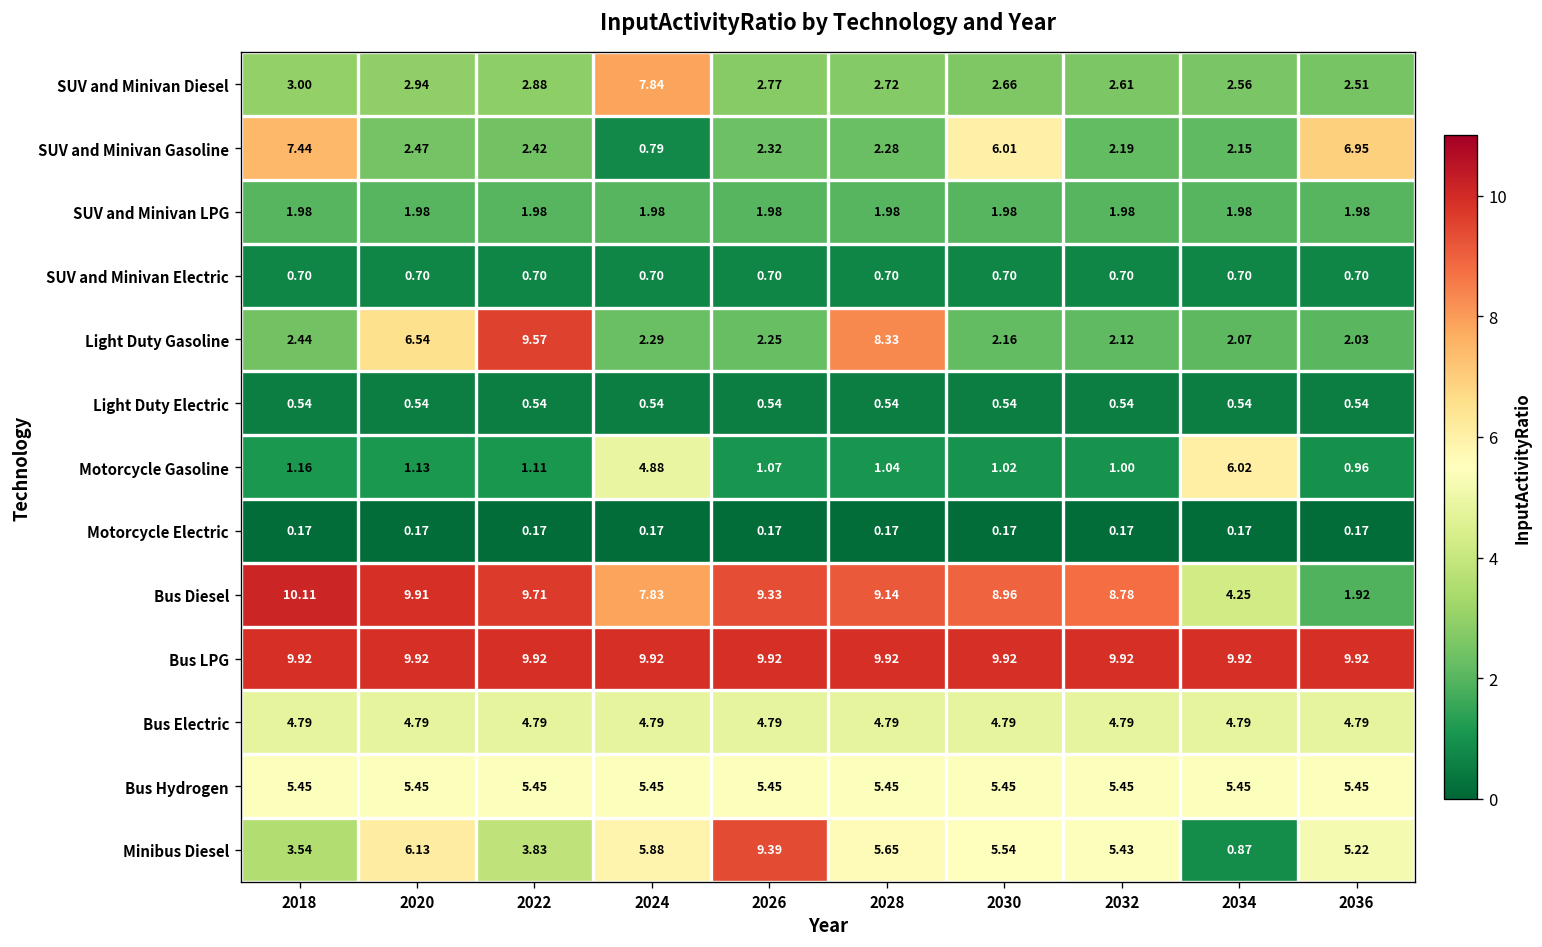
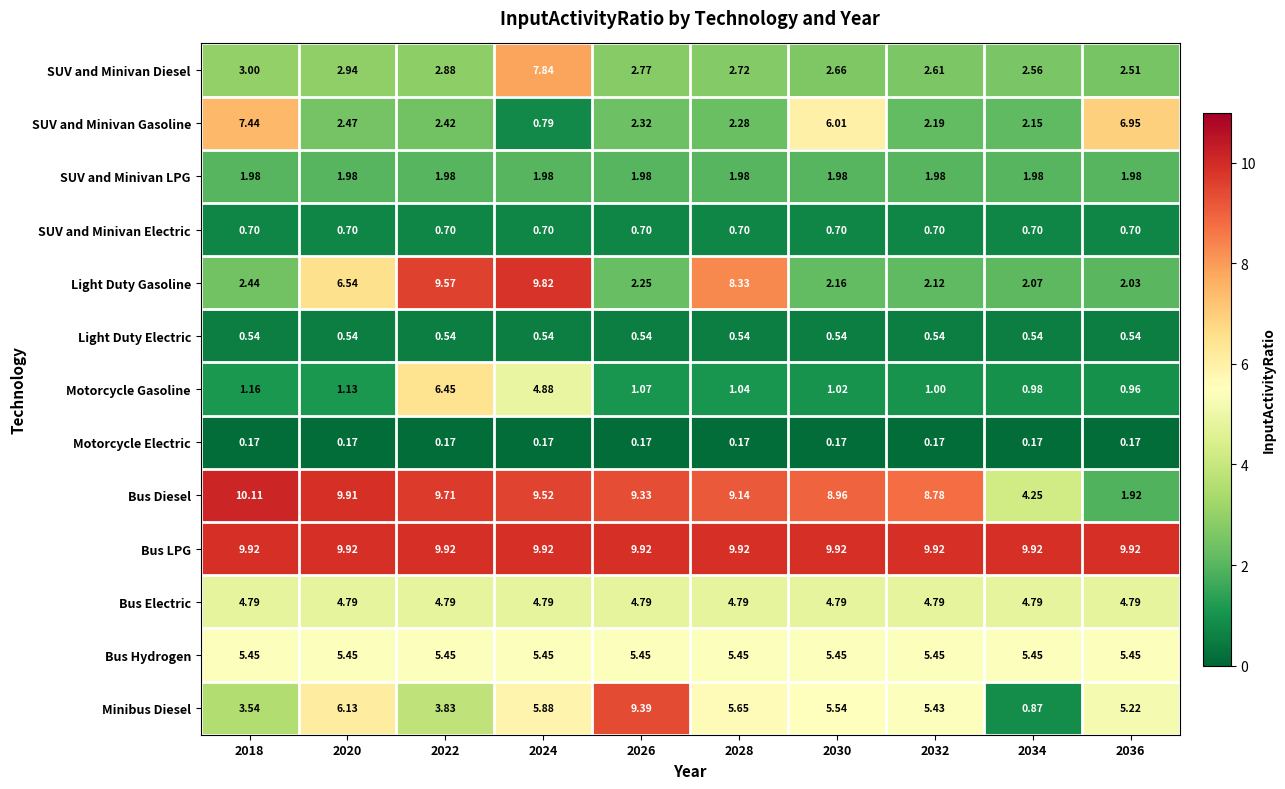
  {
    "SUV and Minivan Diesel": {
      "2018": 3.00,
      "2020": 2.94,
      "2022": 2.88,
      "2024": 7.84,
      "2026": 2.77,
      "2028": 2.72,
      "2030": 2.66,
      "2032": 2.61,
      "2034": 2.56,
      "2036": 2.51
    },
    "SUV and Minivan Gasoline": {
      "2018": 7.44,
      "2020": 2.47,
      "2022": 2.42,
      "2024": 0.79,
      "2026": 2.32,
      "2028": 2.28,
      "2030": 6.01,
      "2032": 2.19,
      "2034": 2.15,
      "2036": 6.95
    },
    "SUV and Minivan LPG": {
      "2018": 1.98,
      "2020": 1.98,
      "2022": 1.98,
      "2024": 1.98,
      "2026": 1.98,
      "2028": 1.98,
      "2030": 1.98,
      "2032": 1.98,
      "2034": 1.98,
      "2036": 1.98
    },
    "SUV and Minivan Electric": {
      "2018": 0.70,
      "2020": 0.70,
      "2022": 0.70,
      "2024": 0.70,
      "2026": 0.70,
      "2028": 0.70,
      "2030": 0.70,
      "2032": 0.70,
      "2034": 0.70,
      "2036": 0.70
    },
    "Light Duty Gasoline": {
      "2018": 2.44,
      "2020": 6.54,
      "2022": 9.57,
-     "2024": 2.29,
+     "2024": 9.82,
      "2026": 2.25,
      "2028": 8.33,
      "2030": 2.16,
      "2032": 2.12,
      "2034": 2.07,
      "2036": 2.03
    },
    "Light Duty Electric": {
      "2018": 0.54,
      "2020": 0.54,
      "2022": 0.54,
      "2024": 0.54,
      "2026": 0.54,
      "2028": 0.54,
      "2030": 0.54,
      "2032": 0.54,
      "2034": 0.54,
      "2036": 0.54
    },
    "Motorcycle Gasoline": {
      "2018": 1.16,
      "2020": 1.13,
-     "2022": 1.11,
+     "2022": 6.45,
      "2024": 4.88,
      "2026": 1.07,
      "2028": 1.04,
      "2030": 1.02,
      "2032": 1.00,
-     "2034": 6.02,
+     "2034": 0.98,
      "2036": 0.96
    },
    "Motorcycle Electric": {
      "2018": 0.17,
      "2020": 0.17,
      "2022": 0.17,
      "2024": 0.17,
      "2026": 0.17,
      "2028": 0.17,
      "2030": 0.17,
      "2032": 0.17,
      "2034": 0.17,
      "2036": 0.17
    },
    "Bus Diesel": {
      "2018": 10.11,
      "2020": 9.91,
      "2022": 9.71,
-     "2024": 7.83,
+     "2024": 9.52,
      "2026": 9.33,
      "2028": 9.14,
      "2030": 8.96,
      "2032": 8.78,
      "2034": 4.25,
      "2036": 1.92
    },
    "Bus LPG": {
      "2018": 9.92,
      "2020": 9.92,
      "2022": 9.92,
      "2024": 9.92,
      "2026": 9.92,
      "2028": 9.92,
      "2030": 9.92,
      "2032": 9.92,
      "2034": 9.92,
      "2036": 9.92
    },
    "Bus Electric": {
      "2018": 4.79,
      "2020": 4.79,
      "2022": 4.79,
      "2024": 4.79,
      "2026": 4.79,
      "2028": 4.79,
      "2030": 4.79,
      "2032": 4.79,
      "2034": 4.79,
      "2036": 4.79
    },
    "Bus Hydrogen": {
      "2018": 5.45,
      "2020": 5.45,
      "2022": 5.45,
      "2024": 5.45,
      "2026": 5.45,
      "2028": 5.45,
      "2030": 5.45,
      "2032": 5.45,
      "2034": 5.45,
      "2036": 5.45
    },
    "Minibus Diesel": {
      "2018": 3.54,
      "2020": 6.13,
      "2022": 3.83,
      "2024": 5.88,
      "2026": 9.39,
      "2028": 5.65,
      "2030": 5.54,
      "2032": 5.43,
      "2034": 0.87,
      "2036": 5.22
    }
  }
